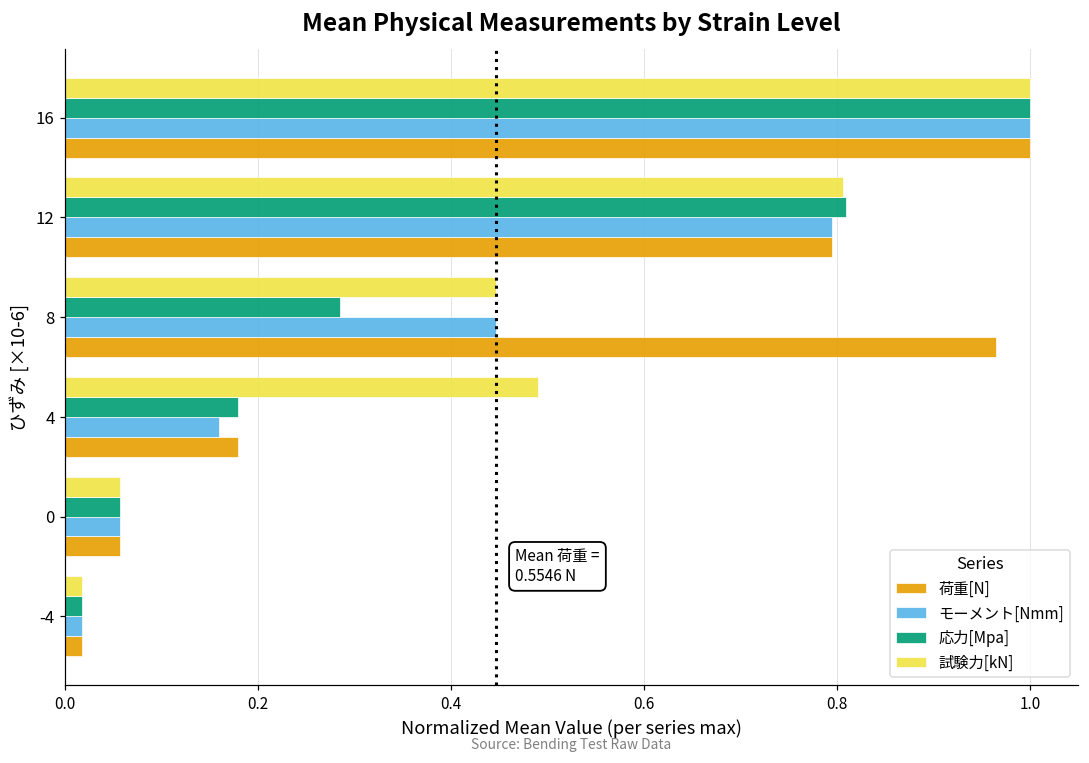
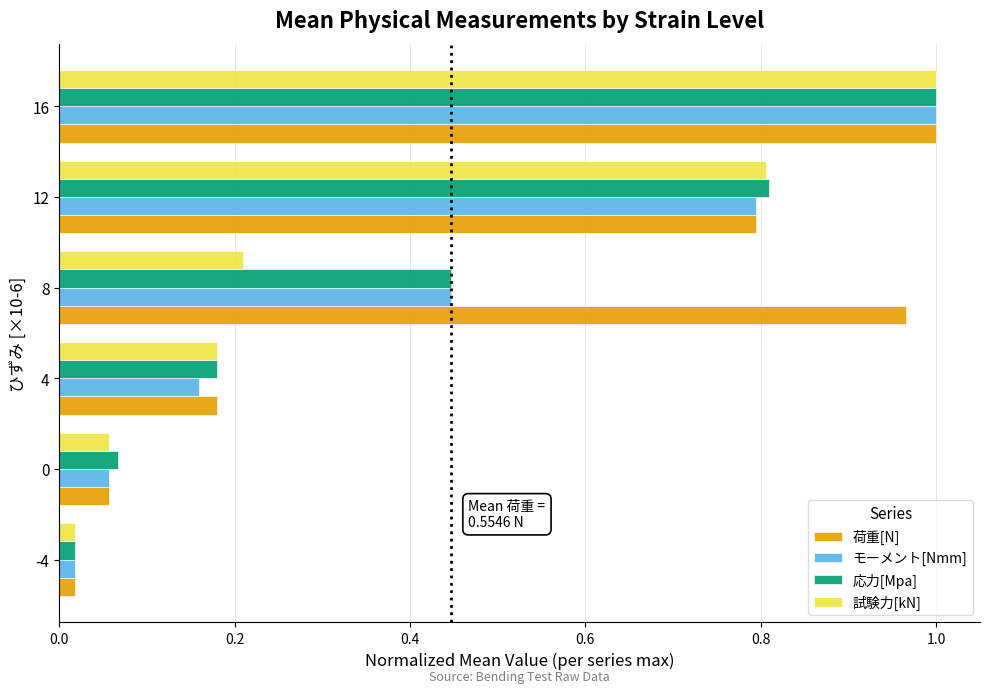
  {
    "荷重[N]": {
      "16": 1.00,
      "12": 0.80,
      "8": 0.97,
      "4": 0.18,
      "0": 0.06,
      "-4": 0.02
    },
    "モーメント[Nmm]": {
      "16": 1.00,
      "12": 0.80,
      "8": 0.45,
      "4": 0.16,
      "0": 0.06,
      "-4": 0.02
    },
    "応力[Mpa]": {
      "16": 1.00,
      "12": 0.81,
-     "8": 0.29,
+     "8": 0.45,
      "4": 0.18,
-     "0": 0.06,
+     "0": 0.07,
      "-4": 0.02
    },
    "試験力[kN]": {
      "16": 1.00,
      "12": 0.81,
-     "8": 0.45,
-     "4": 0.49,
+     "8": 0.21,
+     "4": 0.18,
      "0": 0.06,
      "-4": 0.02
    }
  }
